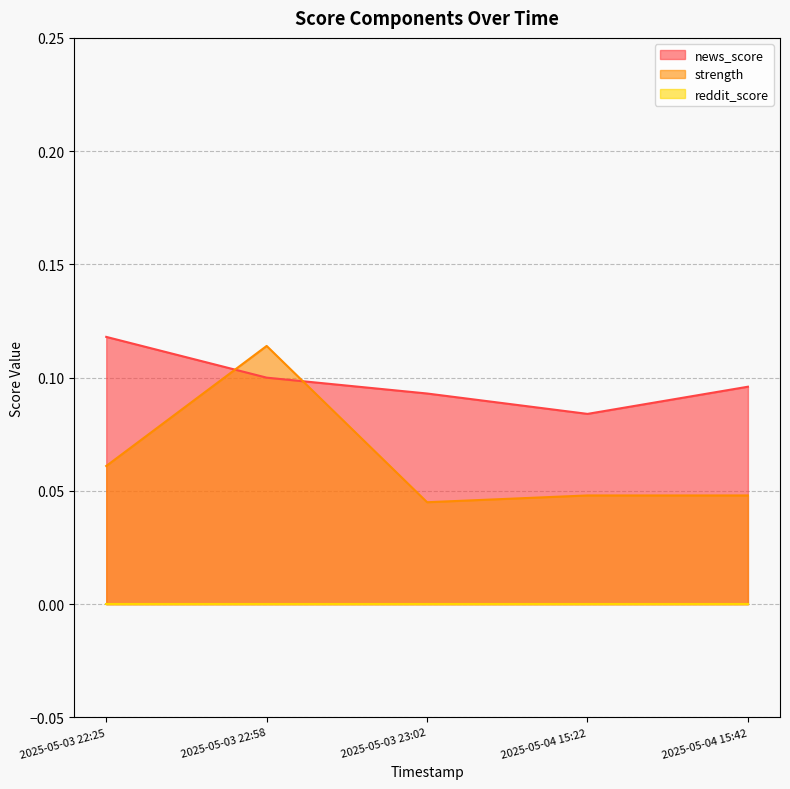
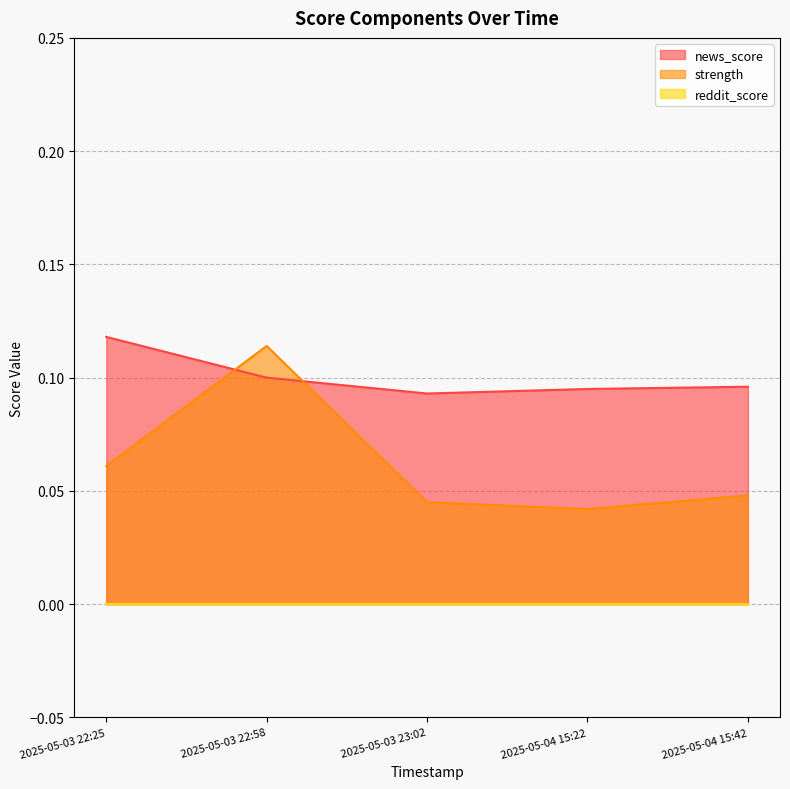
  {
    "news_score": {
      "2025-05-03 22:25": 0.118,
      "2025-05-03 22:58": 0.100,
      "2025-05-03 23:02": 0.093,
-     "2025-05-04 15:22": 0.084,
+     "2025-05-04 15:22": 0.095,
      "2025-05-04 15:42": 0.096
    },
    "strength": {
      "2025-05-03 22:25": 0.061,
      "2025-05-03 22:58": 0.114,
      "2025-05-03 23:02": 0.045,
-     "2025-05-04 15:22": 0.048,
+     "2025-05-04 15:22": 0.042,
      "2025-05-04 15:42": 0.048
    },
    "reddit_score": {
      "2025-05-03 22:25": 0.000,
      "2025-05-03 22:58": 0.000,
      "2025-05-03 23:02": 0.000,
      "2025-05-04 15:22": 0.000,
      "2025-05-04 15:42": 0.000
    }
  }
